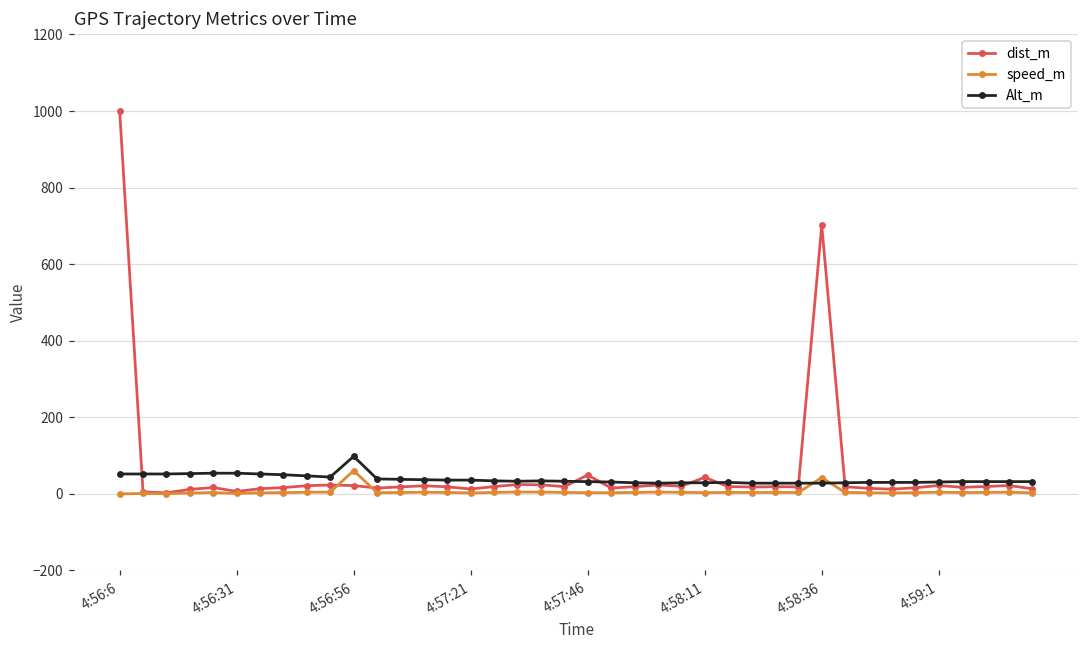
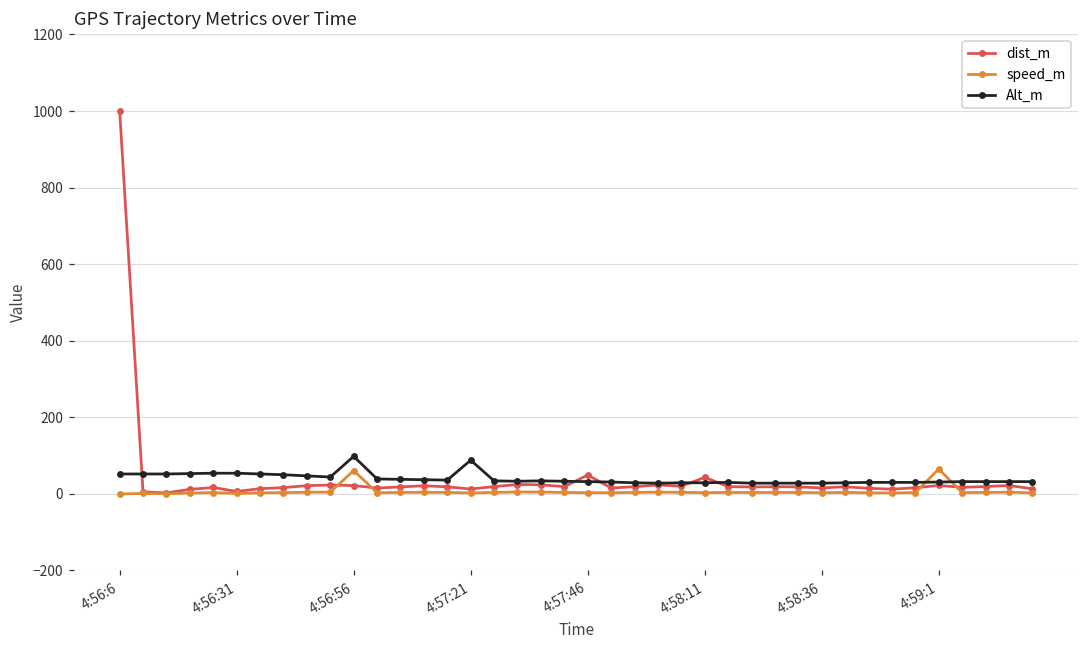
  {
    "dist_m": {
      "4:56:6": 1000,
      "4:56:56": 20,
      "4:57:21": 10,
      "4:57:46": 50,
      "4:58:11": 40,
-     "4:58:36": 700,
+     "4:58:36": 20,
      "4:59:1": 20
    },
    "speed_m": {
      "4:56:6": 0,
      "4:56:56": 60,
      "4:57:21": 0,
      "4:57:46": 0,
      "4:58:11": 0,
-     "4:58:36": 40,
-     "4:59:1": 0
+     "4:58:36": 0,
+     "4:59:1": 70
    },
    "Alt_m": {
      "4:56:6": 50,
      "4:56:31": 50,
      "4:56:56": 100,
-     "4:57:21": 40,
+     "4:57:21": 90,
      "4:57:46": 30,
      "4:58:11": 30,
      "4:58:36": 30,
      "4:59:1": 30
    }
  }
